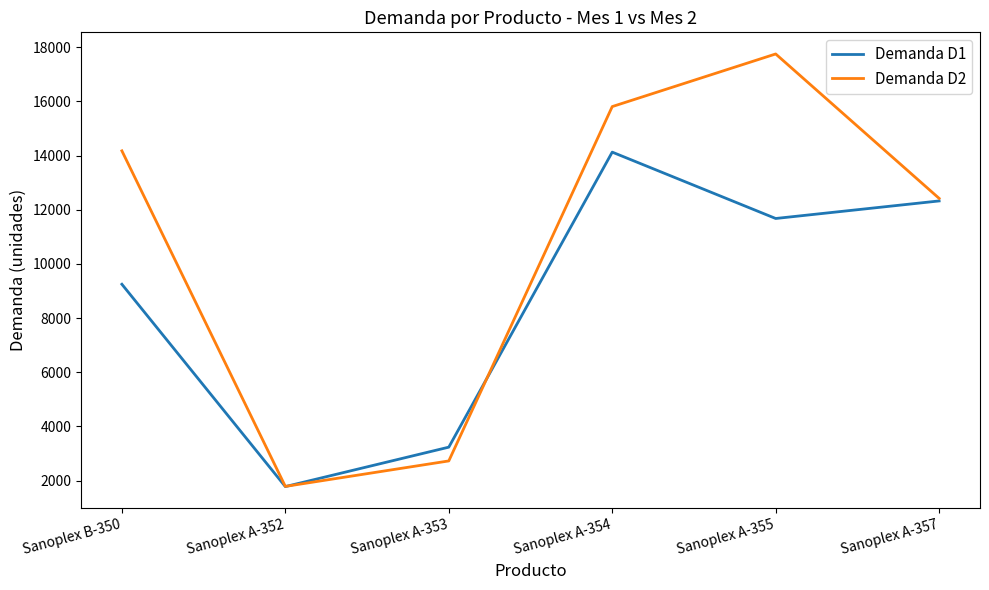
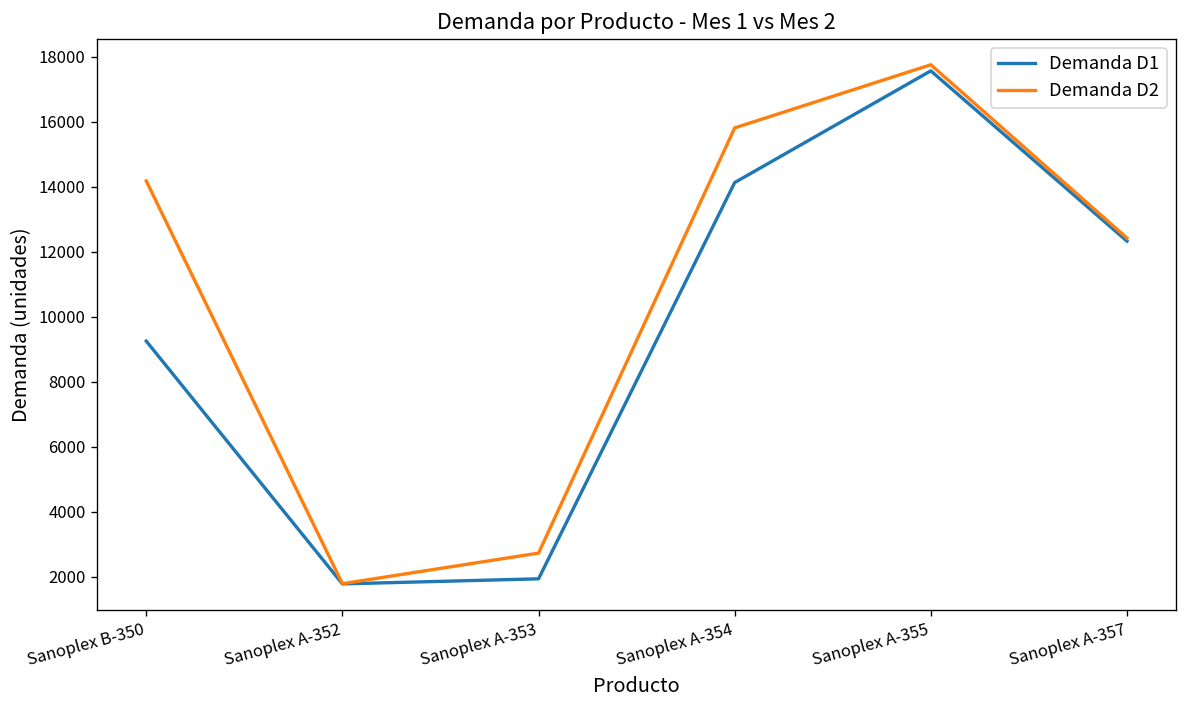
  {
    "Demanda D1": {
      "Sanoplex B-350": 9200,
-     "Sanoplex A-353": 3200,
+     "Sanoplex A-353": 1900,
      "Sanoplex A-354": 14100,
-     "Sanoplex A-355": 11700
+     "Sanoplex A-355": 17600
    },
    "Demanda D2": {
      "Sanoplex B-350": 14200,
      "Sanoplex A-353": 2700,
      "Sanoplex A-354": 15800,
      "Sanoplex A-355": 17700
    }
  }
